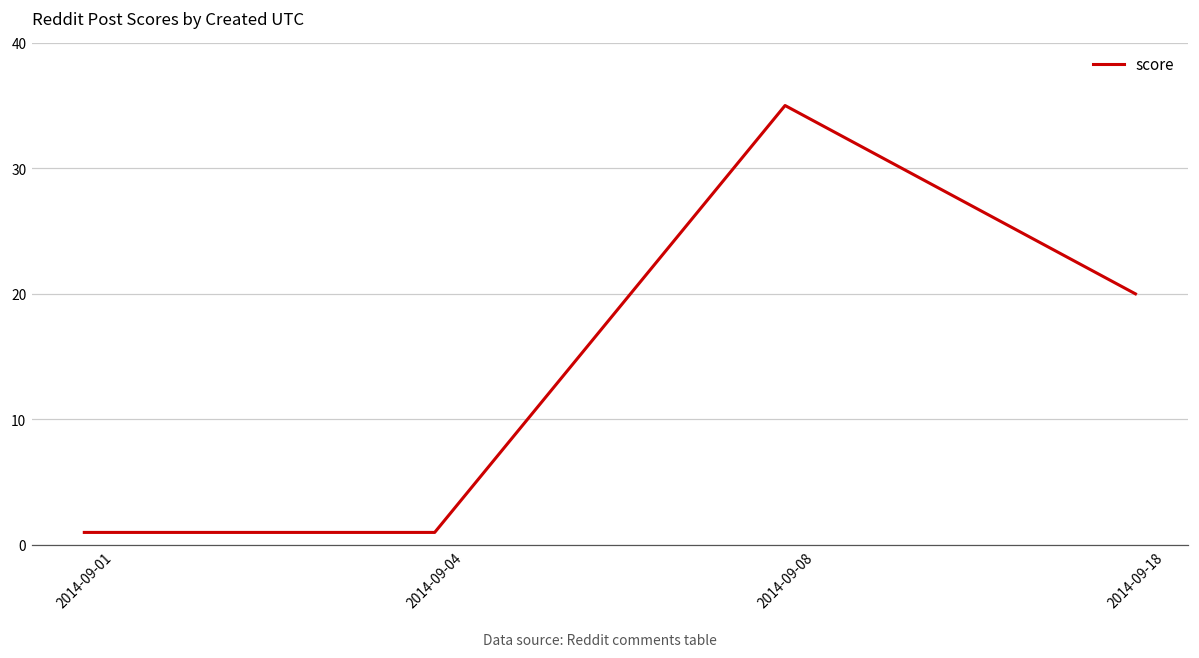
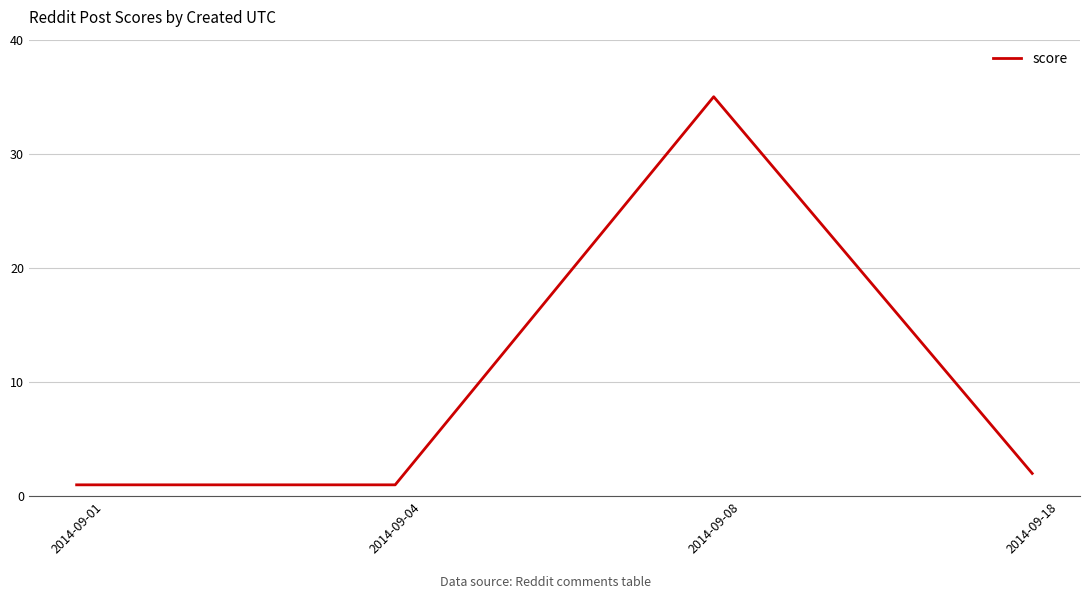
  {
    "2014-09-01": 1,
    "2014-09-04": 1,
    "2014-09-08": 35,
-   "2014-09-18": 20
+   "2014-09-18": 2
  }
